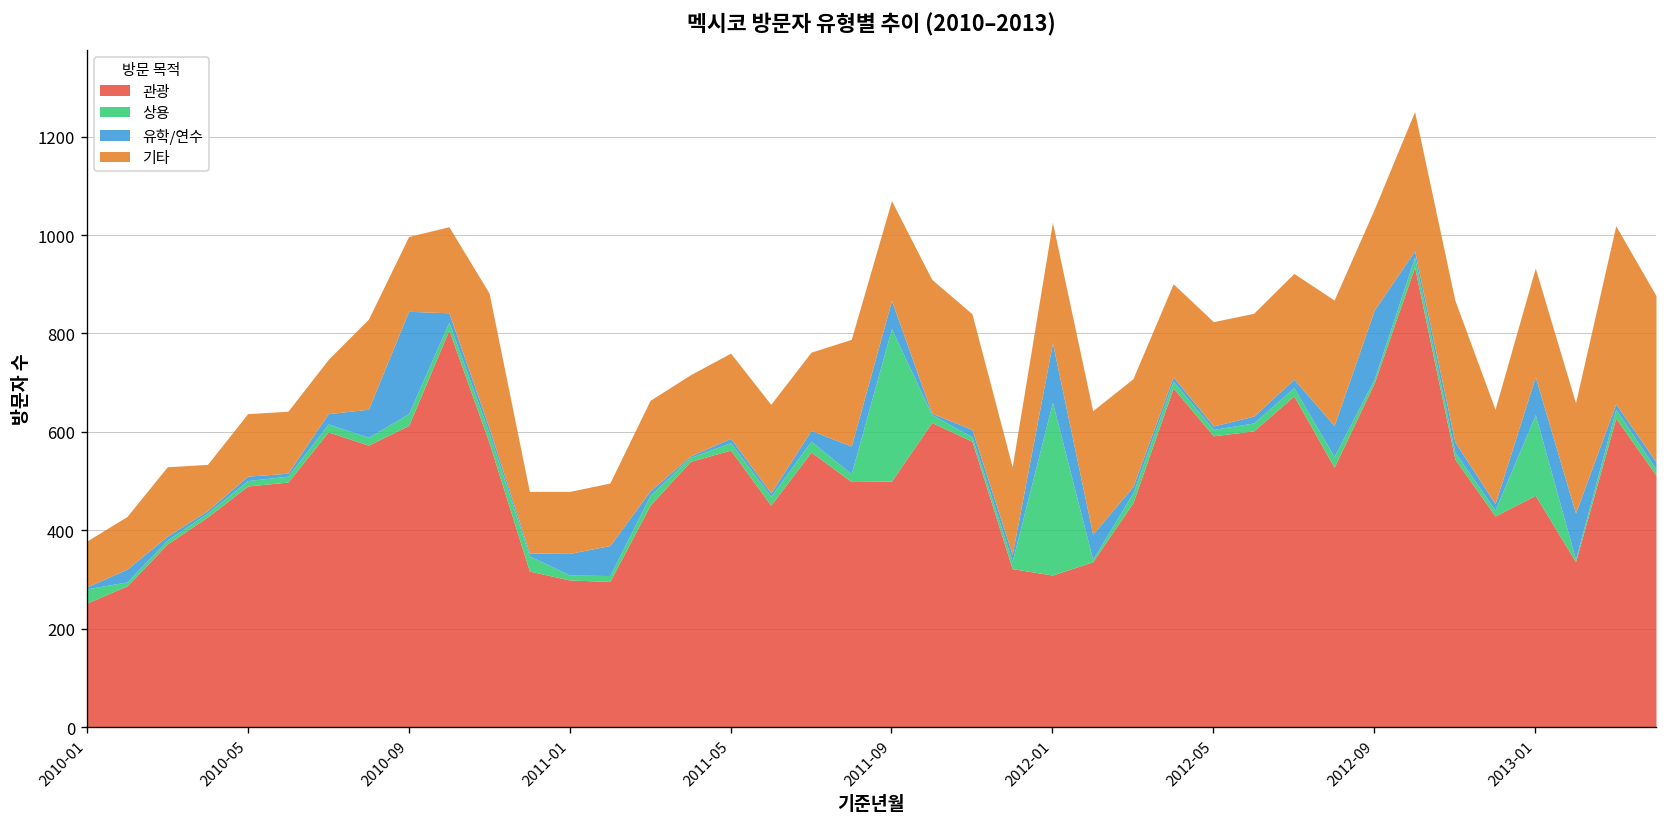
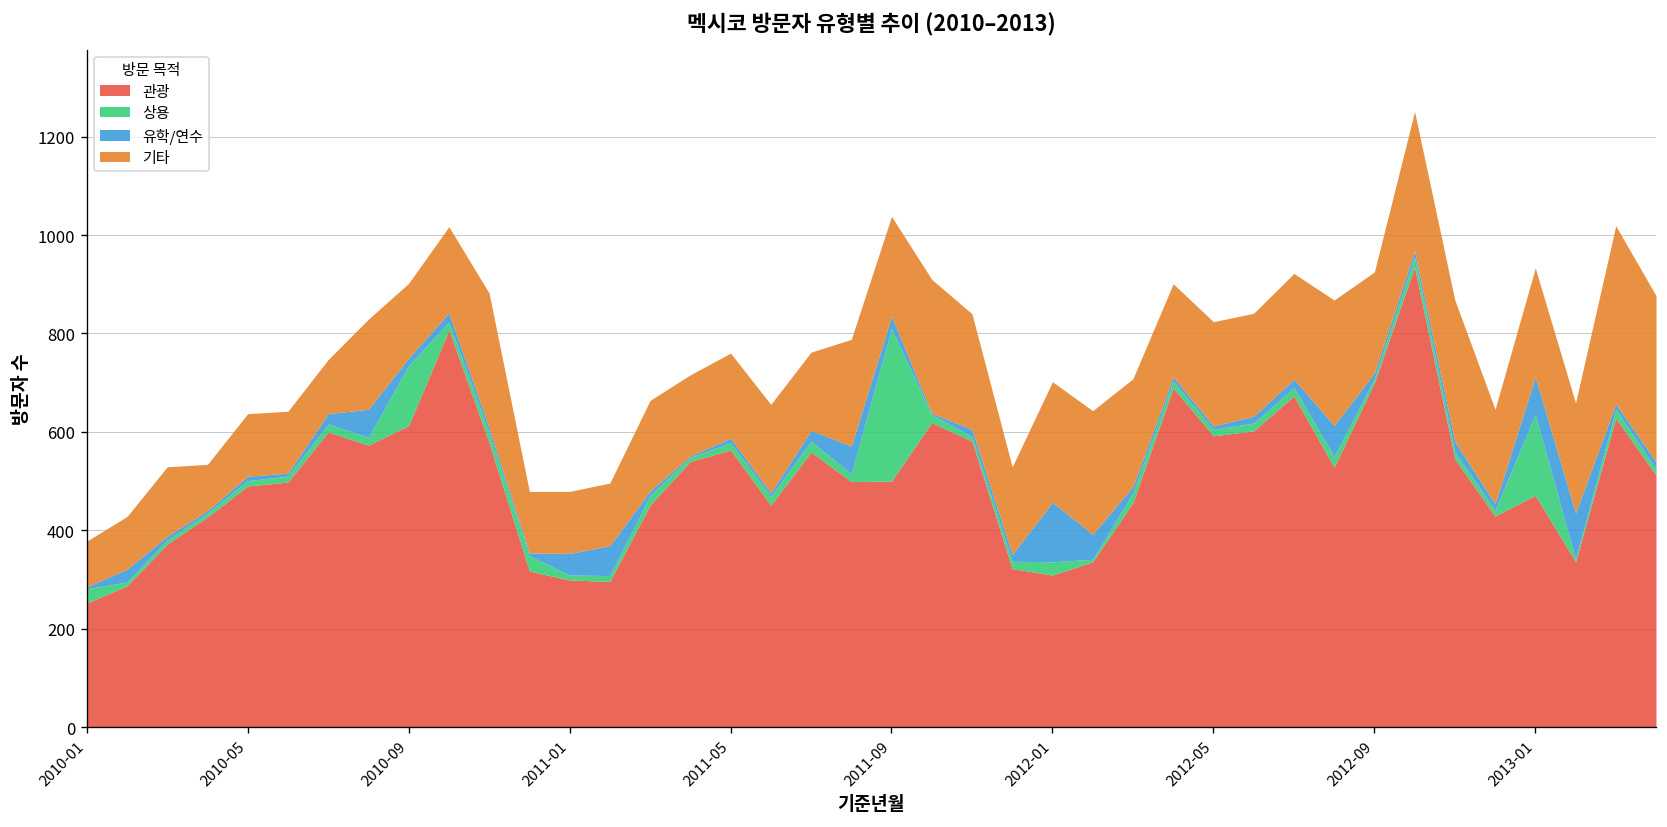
  {
    "상용": {
      "2010-05": 10,
-     "2010-09": 20,
+     "2010-09": 120,
      "2011-01": 10,
      "2011-05": 20,
      "2011-09": 310,
-     "2012-01": 350,
+     "2012-01": 30,
      "2012-05": 10,
      "2012-09": 10,
      "2013-01": 160
    },
    "유학/연수": {
      "2010-05": 10,
-     "2010-09": 210,
+     "2010-09": 20,
      "2011-01": 40,
      "2011-05": 10,
-     "2011-09": 60,
+     "2011-09": 30,
      "2012-01": 120,
      "2012-05": 10,
-     "2012-09": 140,
+     "2012-09": 10,
      "2013-01": 80
    }
  }
